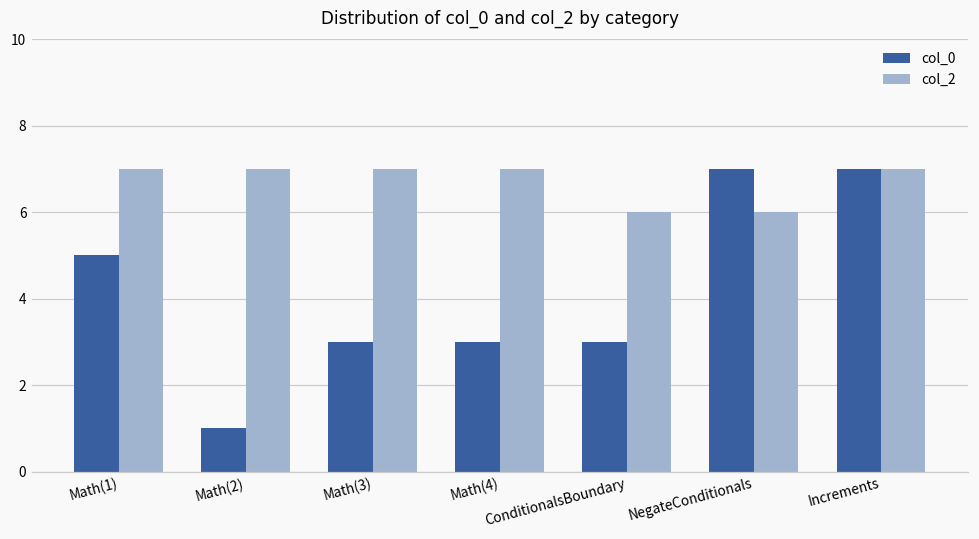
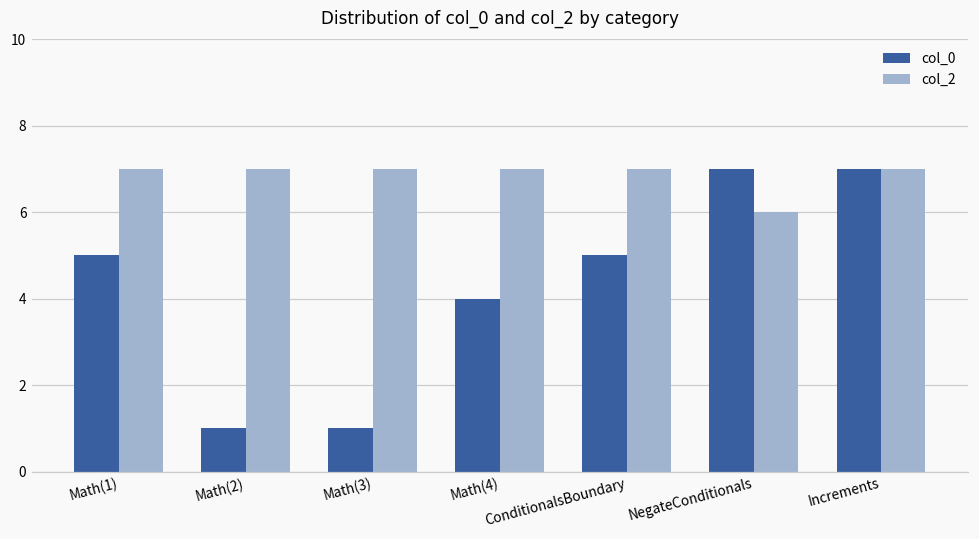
  {
    "col_0": {
      "Math(1)": 5,
      "Math(2)": 1,
-     "Math(3)": 3,
-     "Math(4)": 3,
-     "ConditionalsBoundary": 3,
+     "Math(3)": 1,
+     "Math(4)": 4,
+     "ConditionalsBoundary": 5,
      "NegateConditionals": 7,
      "Increments": 7
    },
    "col_2": {
      "Math(1)": 7,
      "Math(2)": 7,
      "Math(3)": 7,
      "Math(4)": 7,
-     "ConditionalsBoundary": 6,
+     "ConditionalsBoundary": 7,
      "NegateConditionals": 6,
      "Increments": 7
    }
  }
